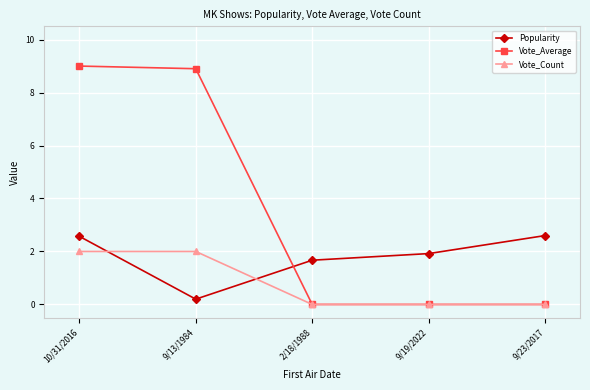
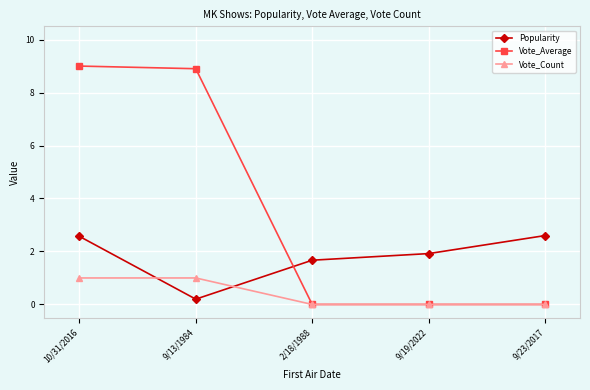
  {
    "Popularity": {
      "10/31/2016": 2.6,
      "9/13/1984": 0.2,
      "2/18/1988": 1.7,
      "9/19/2022": 2,
      "9/23/2017": 2.6
    },
    "Vote_Average": {
      "10/31/2016": 9,
      "9/13/1984": 8.9
    },
    "Vote_Count": {
-     "10/31/2016": 2,
-     "9/13/1984": 2
+     "10/31/2016": 1,
+     "9/13/1984": 1
    }
  }
